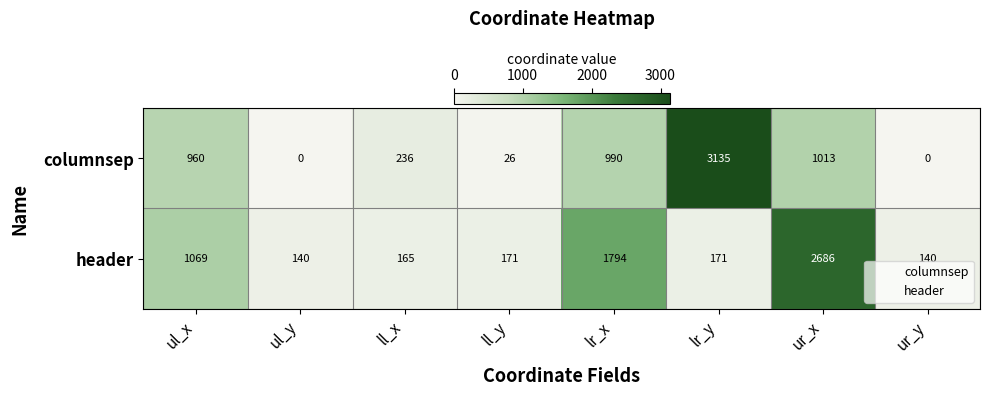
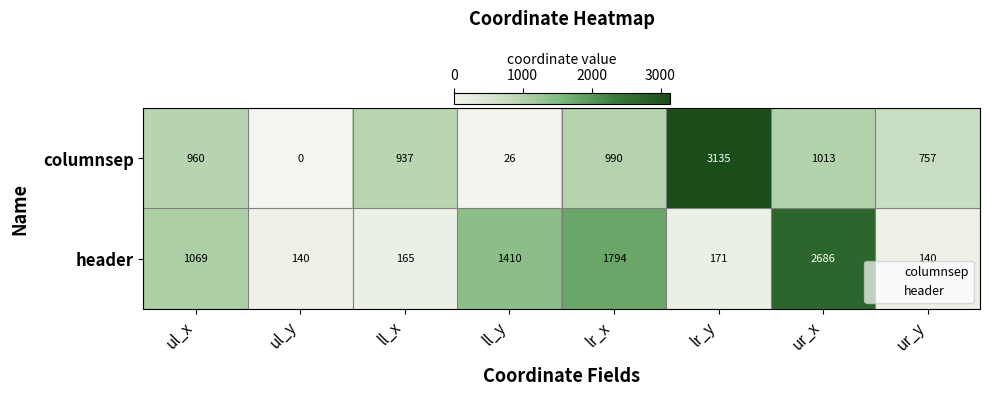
  {
    "columnsep": {
      "ul_x": 960,
      "ul_y": 0,
-     "ll_x": 236,
+     "ll_x": 937,
      "ll_y": 26,
      "lr_x": 990,
      "lr_y": 3135,
      "ur_x": 1013,
-     "ur_y": 0
+     "ur_y": 757
    },
    "header": {
      "ul_x": 1069,
      "ul_y": 140,
      "ll_x": 165,
-     "ll_y": 171,
+     "ll_y": 1410,
      "lr_x": 1794,
      "lr_y": 171,
      "ur_x": 2686
    }
  }
